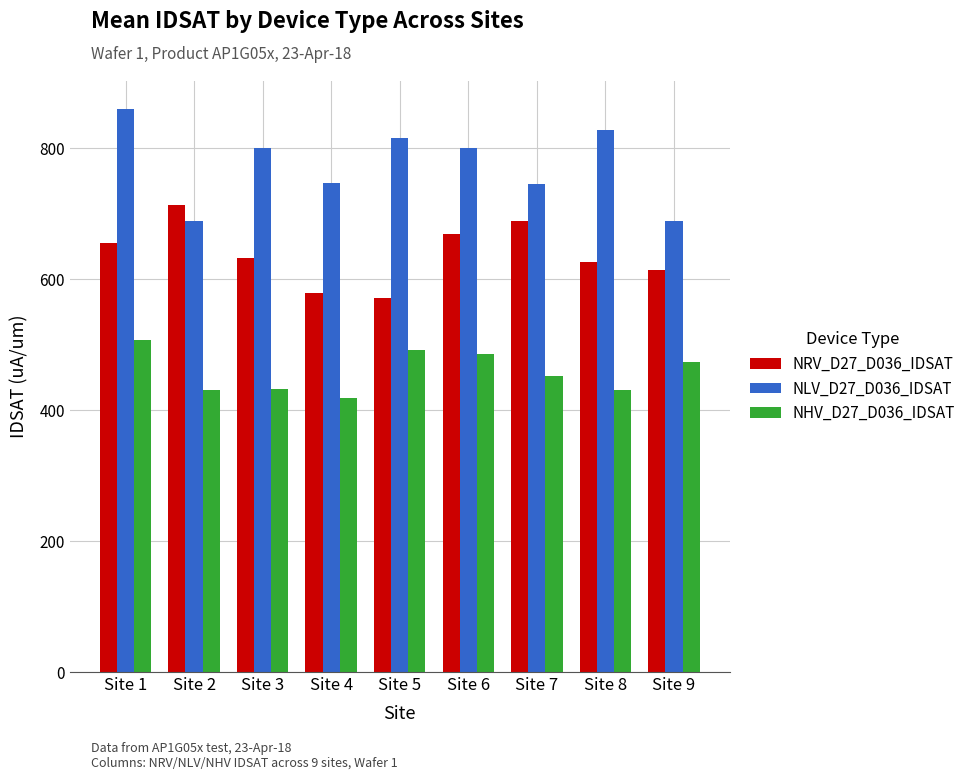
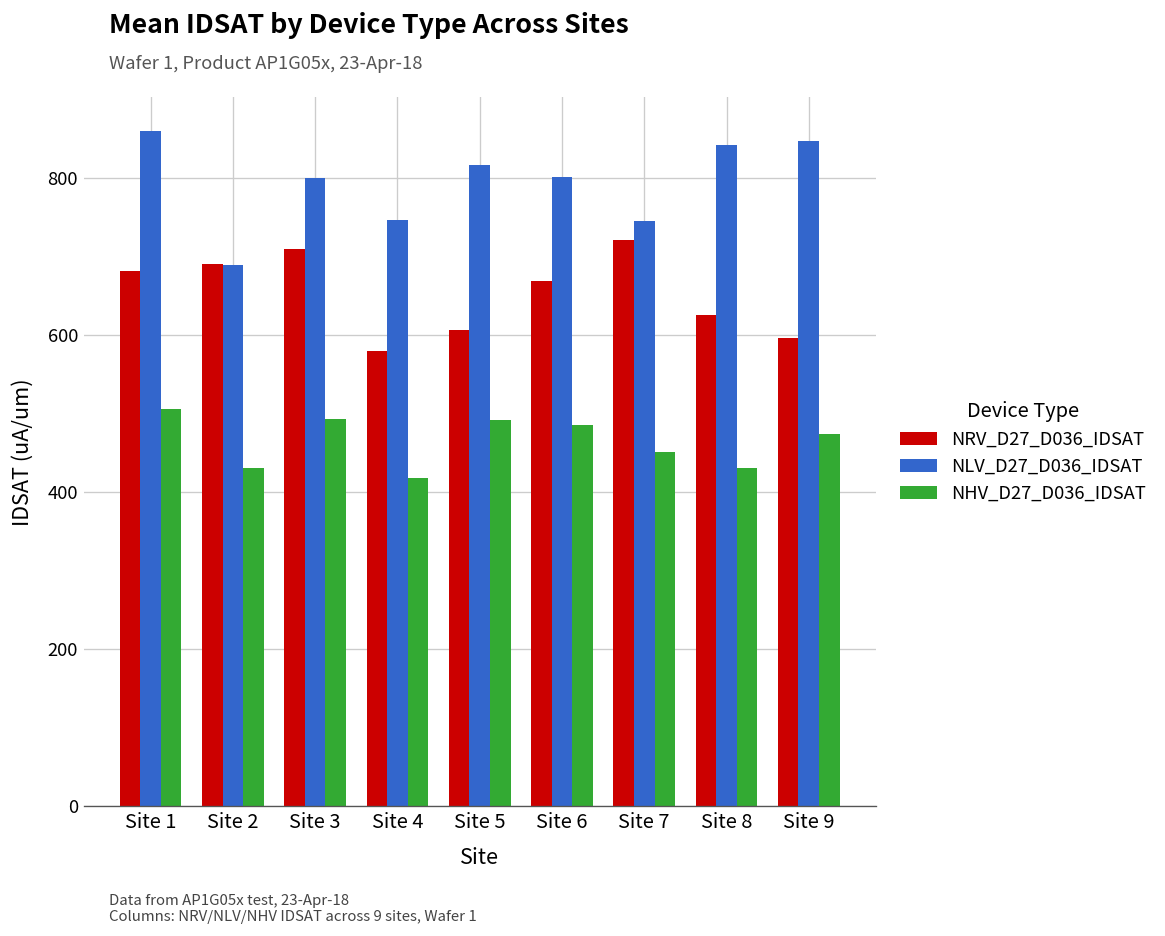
  {
    "NRV_D27_D036_IDSAT": {
-     "Site 1": 660,
-     "Site 2": 710,
-     "Site 3": 630,
+     "Site 1": 680,
+     "Site 2": 690,
+     "Site 3": 710,
      "Site 4": 580,
-     "Site 5": 570,
+     "Site 5": 610,
      "Site 6": 670,
-     "Site 7": 690,
+     "Site 7": 720,
      "Site 8": 630,
-     "Site 9": 610
+     "Site 9": 600
    },
    "NLV_D27_D036_IDSAT": {
      "Site 1": 860,
      "Site 2": 690,
      "Site 3": 800,
      "Site 4": 750,
      "Site 5": 820,
      "Site 6": 800,
      "Site 7": 740,
-     "Site 8": 830,
-     "Site 9": 690
+     "Site 8": 840,
+     "Site 9": 850
    },
    "NHV_D27_D036_IDSAT": {
      "Site 1": 510,
      "Site 2": 430,
-     "Site 3": 430,
+     "Site 3": 490,
      "Site 4": 420,
      "Site 5": 490,
      "Site 6": 490,
      "Site 7": 450,
      "Site 8": 430,
      "Site 9": 470
    }
  }
